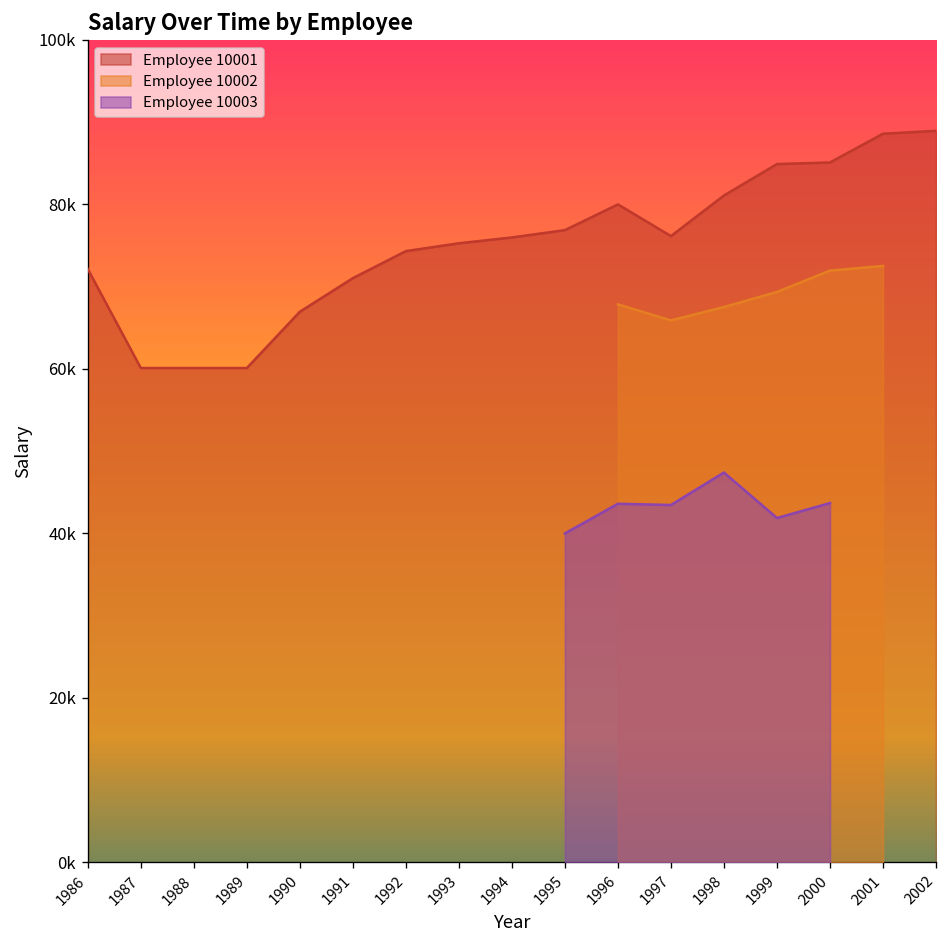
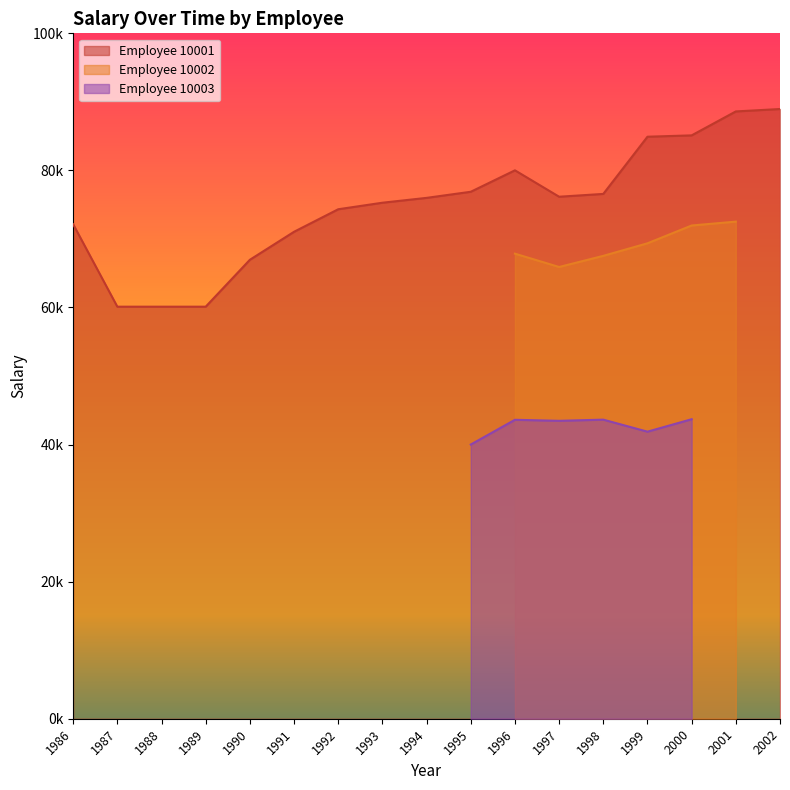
  {
    "Employee 10001": {
      "1986": 72000,
      "1987": 60000,
      "1988": 60000,
      "1989": 60000,
      "1990": 67000,
      "1991": 71000,
      "1992": 74000,
      "1993": 75000,
      "1994": 76000,
      "1995": 77000,
      "1996": 80000,
      "1997": 76000,
-     "1998": 81000,
+     "1998": 77000,
      "1999": 85000,
      "2000": 85000,
      "2001": 89000,
      "2002": 89000
    },
    "Employee 10002": {
      "1996": 68000,
      "1997": 66000,
      "1998": 68000,
      "1999": 69000,
      "2000": 72000,
      "2001": 73000
    },
    "Employee 10003": {
      "1995": 40000,
      "1996": 44000,
      "1997": 43000,
-     "1998": 47000,
+     "1998": 44000,
      "1999": 42000,
      "2000": 44000
    }
  }
